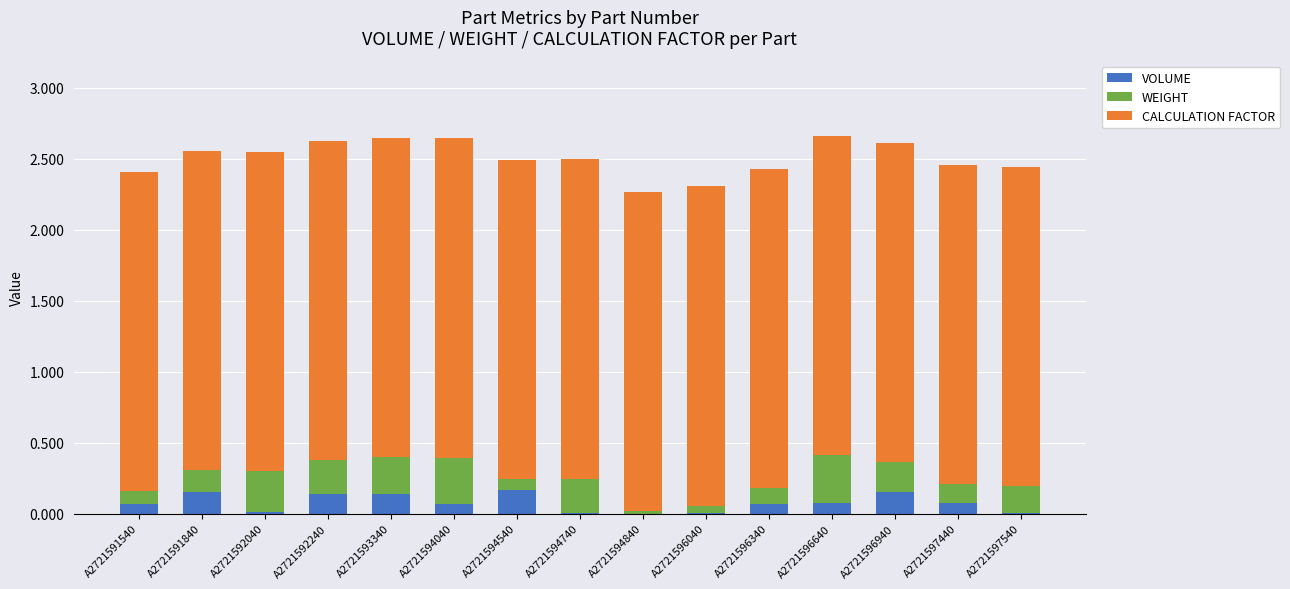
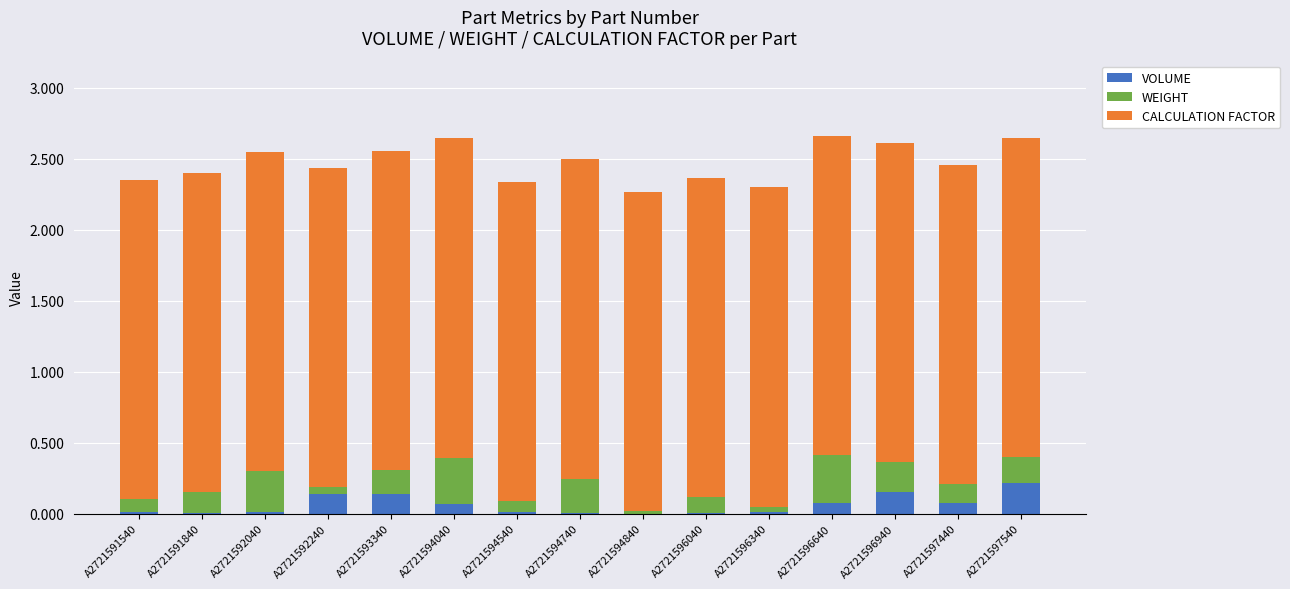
  {
    "VOLUME": {
-     "A2721591540": 0.07,
-     "A2721591840": 0.15,
+     "A2721591540": 0.01,
+     "A2721591840": 0.00,
      "A2721592240": 0.14,
      "A2721593340": 0.14,
      "A2721594040": 0.07,
-     "A2721594540": 0.16,
-     "A2721596340": 0.07,
+     "A2721594540": 0.01,
+     "A2721596340": 0.01,
      "A2721596640": 0.08,
      "A2721596940": 0.15,
      "A2721597440": 0.07,
-     "A2721597540": 0.00
+     "A2721597540": 0.21
    },
    "WEIGHT": {
      "A2721591540": 0.09,
      "A2721591840": 0.15,
      "A2721592040": 0.29,
-     "A2721592240": 0.24,
-     "A2721593340": 0.26,
+     "A2721592240": 0.05,
+     "A2721593340": 0.17,
      "A2721594040": 0.33,
      "A2721594540": 0.08,
      "A2721594740": 0.25,
-     "A2721596040": 0.05,
-     "A2721596340": 0.11,
+     "A2721596040": 0.11,
+     "A2721596340": 0.04,
      "A2721596640": 0.33,
      "A2721596940": 0.21,
      "A2721597440": 0.14,
      "A2721597540": 0.19
    },
    "CALCULATION FACTOR": {
      "A2721591540": 2.25,
      "A2721591840": 2.25,
      "A2721592040": 2.25,
      "A2721592240": 2.25,
      "A2721593340": 2.25,
      "A2721594040": 2.25,
      "A2721594540": 2.25,
      "A2721594740": 2.25,
      "A2721594840": 2.25,
      "A2721596040": 2.25,
      "A2721596340": 2.25,
      "A2721596640": 2.25,
      "A2721596940": 2.25,
      "A2721597440": 2.25,
      "A2721597540": 2.25
    }
  }
